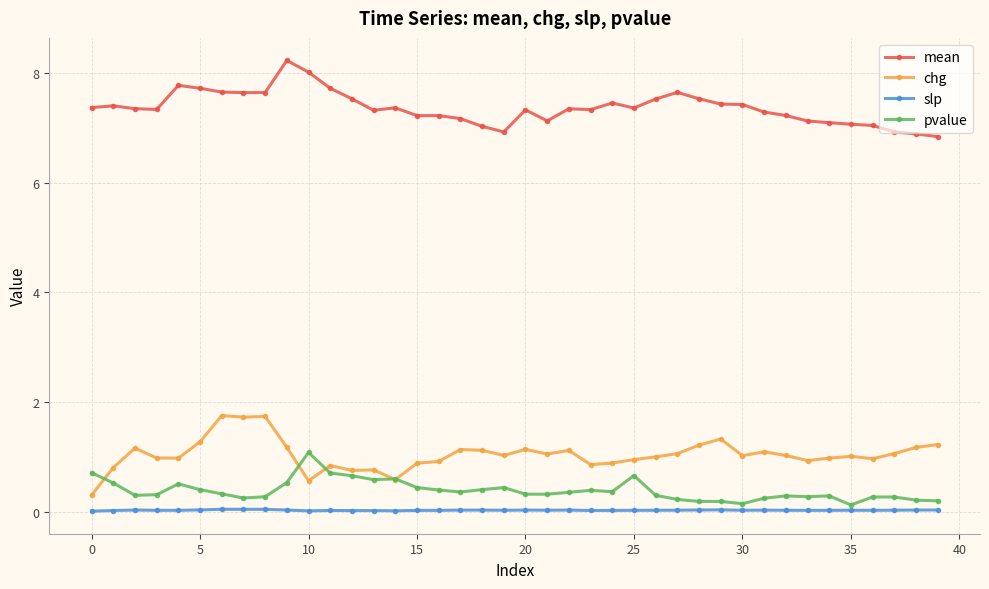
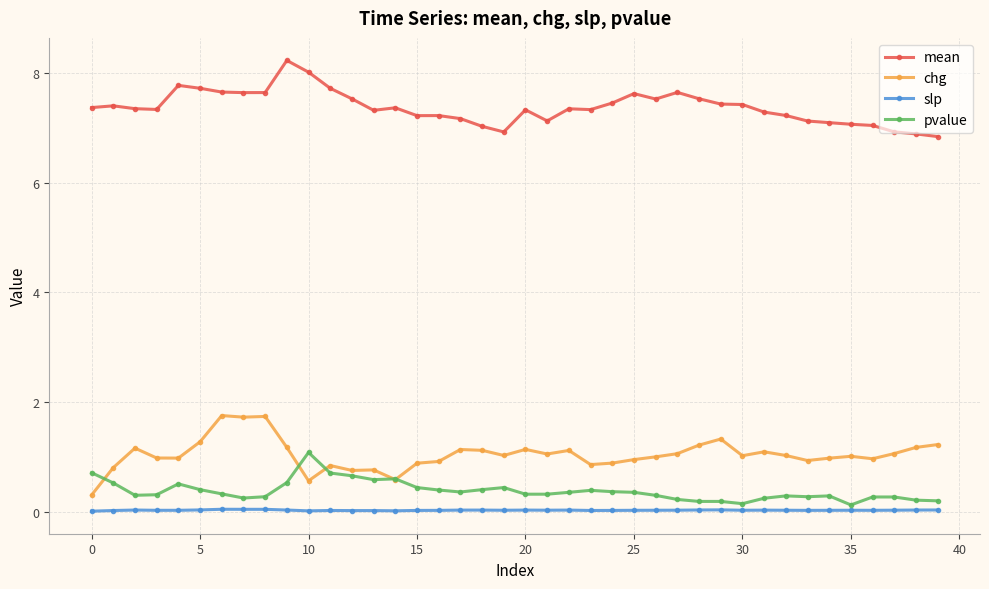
  {
    "mean": {
      "0": 7.4,
      "5": 7.7,
      "10": 8.0,
      "15": 7.2,
      "20": 7.3,
-     "25": 7.4,
+     "25": 7.6,
      "30": 7.4,
      "35": 7.1
    },
    "chg": {
      "0": 0.3,
      "5": 1.3,
      "10": 0.6,
      "15": 0.9,
      "20": 1.1,
      "25": 0.9,
      "30": 1.0,
      "35": 1.0
    },
    "slp": {
      "0": 0.0,
      "5": 0.0,
      "10": 0.0,
      "15": 0.0,
      "20": 0.0,
      "25": 0.0,
      "30": 0.0,
      "35": 0.0
    },
    "pvalue": {
      "0": 0.7,
      "5": 0.4,
      "10": 1.1,
      "15": 0.4,
      "20": 0.3,
-     "25": 0.7,
+     "25": 0.4,
      "30": 0.1,
      "35": 0.1
    }
  }
